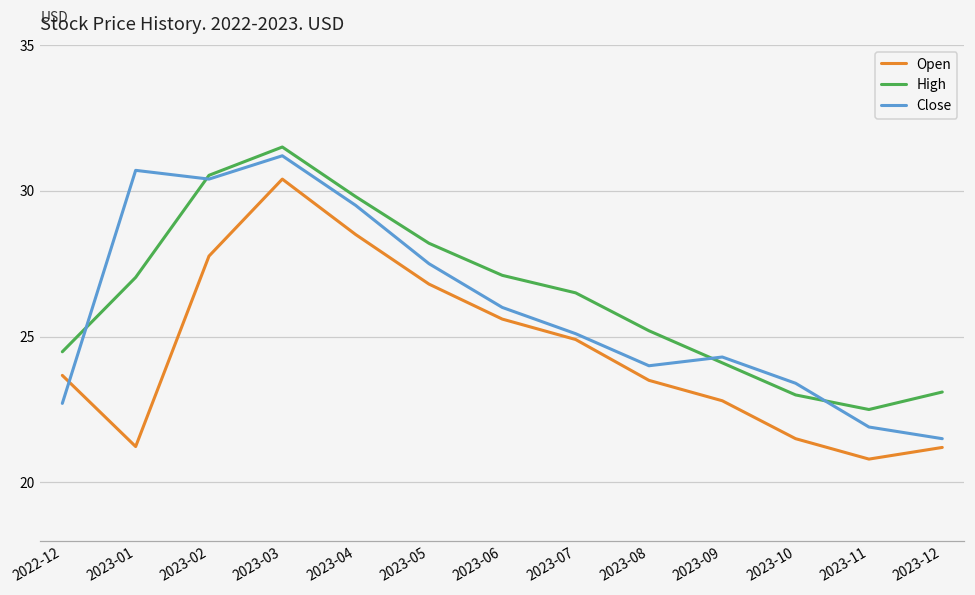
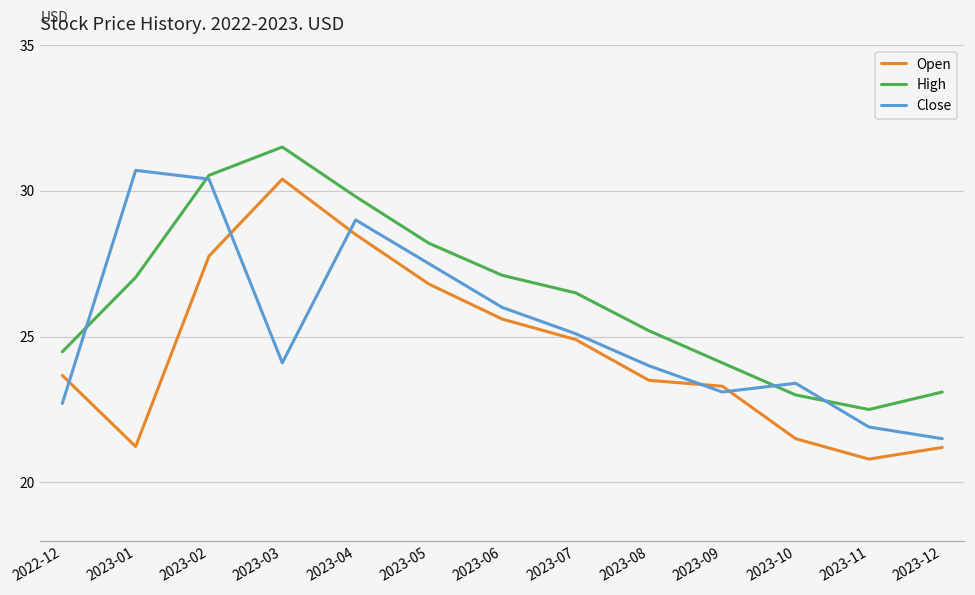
  {
    "Open": {
      "2022-12": 23.7,
      "2023-01": 21.2,
      "2023-02": 27.8,
      "2023-03": 30.4,
      "2023-04": 28.5,
      "2023-05": 26.8,
      "2023-06": 25.6,
      "2023-07": 24.9,
      "2023-08": 23.5,
-     "2023-09": 22.8,
+     "2023-09": 23.3,
      "2023-10": 21.5,
      "2023-11": 20.8,
      "2023-12": 21.2
    },
    "High": {
      "2022-12": 24.5,
      "2023-01": 27.0,
      "2023-02": 30.5,
      "2023-03": 31.5,
      "2023-04": 29.8,
      "2023-05": 28.2,
      "2023-06": 27.1,
      "2023-07": 26.5,
      "2023-08": 25.2,
      "2023-09": 24.1,
      "2023-10": 23.0,
      "2023-11": 22.5,
      "2023-12": 23.1
    },
    "Close": {
      "2022-12": 22.7,
      "2023-01": 30.7,
      "2023-02": 30.4,
-     "2023-03": 31.2,
-     "2023-04": 29.5,
+     "2023-03": 24.1,
+     "2023-04": 29.0,
      "2023-05": 27.5,
      "2023-06": 26.0,
      "2023-07": 25.1,
      "2023-08": 24.0,
-     "2023-09": 24.3,
+     "2023-09": 23.1,
      "2023-10": 23.4,
      "2023-11": 21.9,
      "2023-12": 21.5
    }
  }
